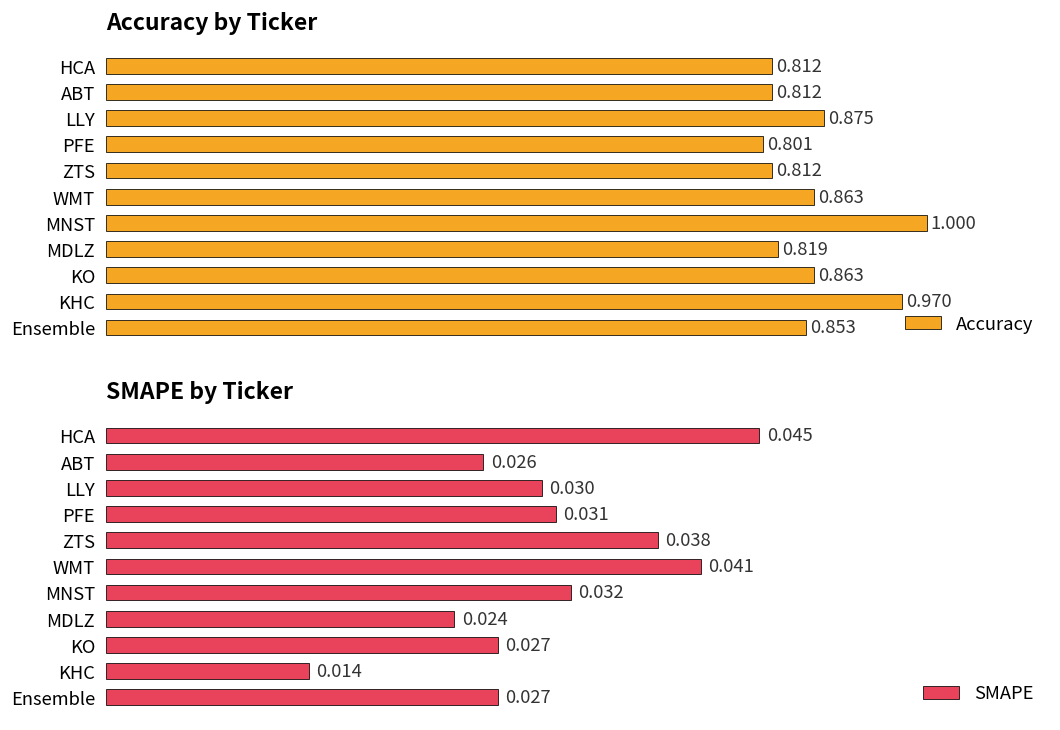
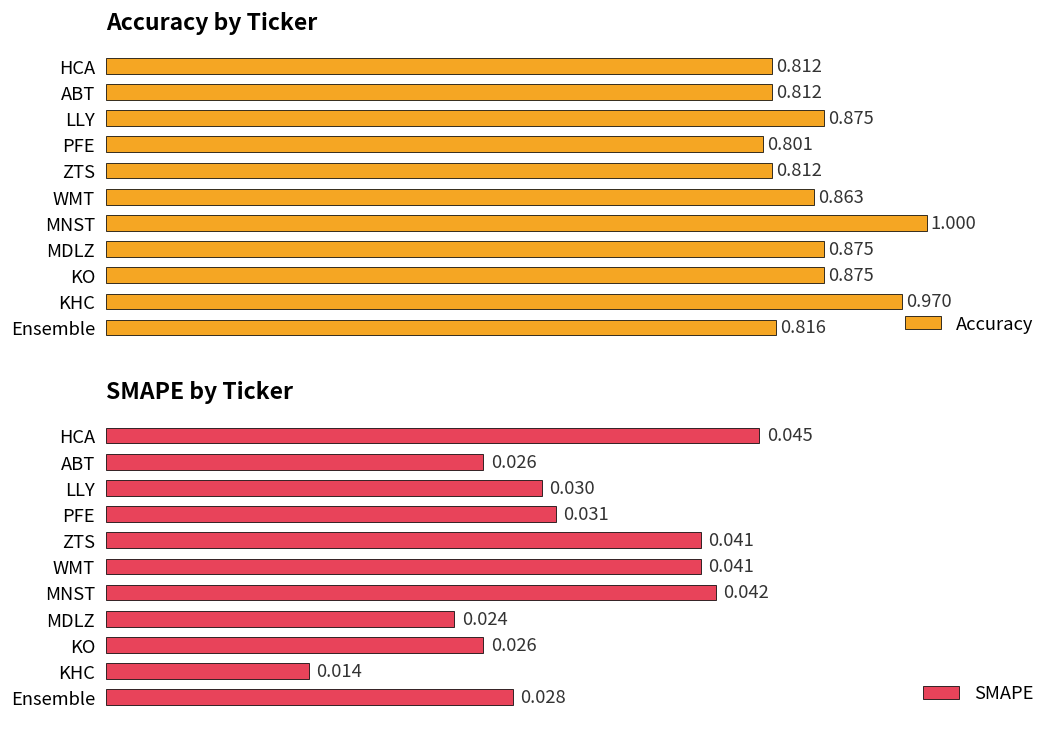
  {
    "Accuracy by Ticker": {
      "HCA": 0.812,
      "ABT": 0.812,
      "LLY": 0.875,
      "PFE": 0.801,
      "ZTS": 0.812,
      "WMT": 0.863,
      "MNST": 1.000,
-     "MDLZ": 0.819,
-     "KO": 0.863,
+     "MDLZ": 0.875,
+     "KO": 0.875,
      "KHC": 0.970,
-     "Ensemble": 0.853
+     "Ensemble": 0.816
    },
    "SMAPE by Ticker": {
      "HCA": 0.045,
      "ABT": 0.026,
      "LLY": 0.030,
      "PFE": 0.031,
-     "ZTS": 0.038,
+     "ZTS": 0.041,
      "WMT": 0.041,
-     "MNST": 0.032,
+     "MNST": 0.042,
      "MDLZ": 0.024,
-     "KO": 0.027,
+     "KO": 0.026,
      "KHC": 0.014,
-     "Ensemble": 0.027
+     "Ensemble": 0.028
    }
  }
